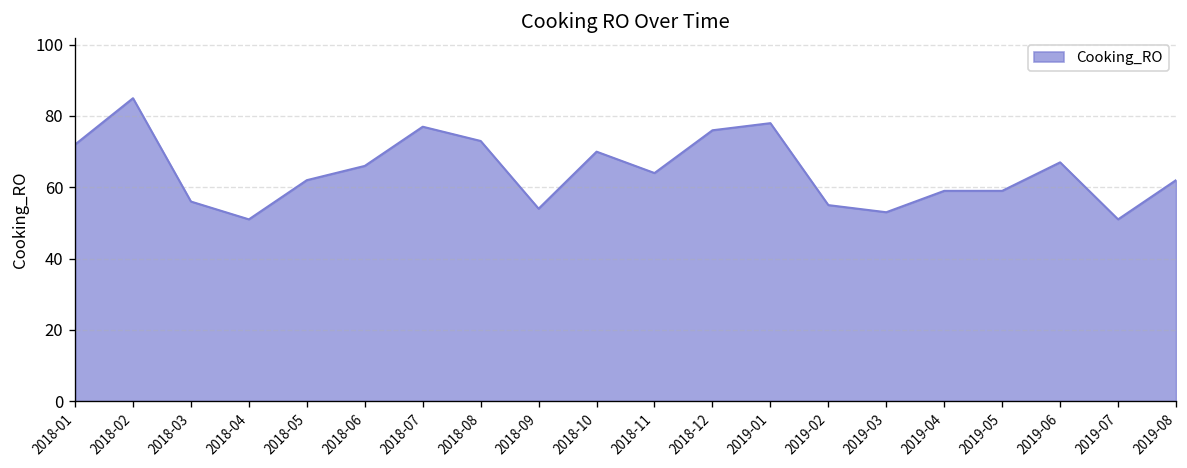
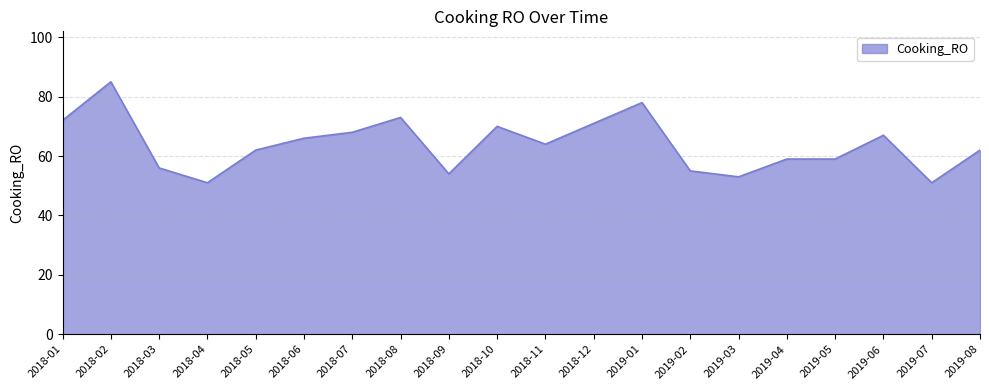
  {
    "2018-01": 72,
    "2018-02": 85,
    "2018-03": 56,
    "2018-04": 51,
    "2018-05": 62,
    "2018-06": 66,
-   "2018-07": 77,
+   "2018-07": 68,
    "2018-08": 73,
    "2018-09": 54,
    "2018-10": 70,
    "2018-11": 64,
-   "2018-12": 76,
+   "2018-12": 71,
    "2019-01": 78,
    "2019-02": 55,
    "2019-03": 53,
    "2019-04": 59,
    "2019-05": 59,
    "2019-06": 67,
    "2019-07": 51,
    "2019-08": 62
  }
